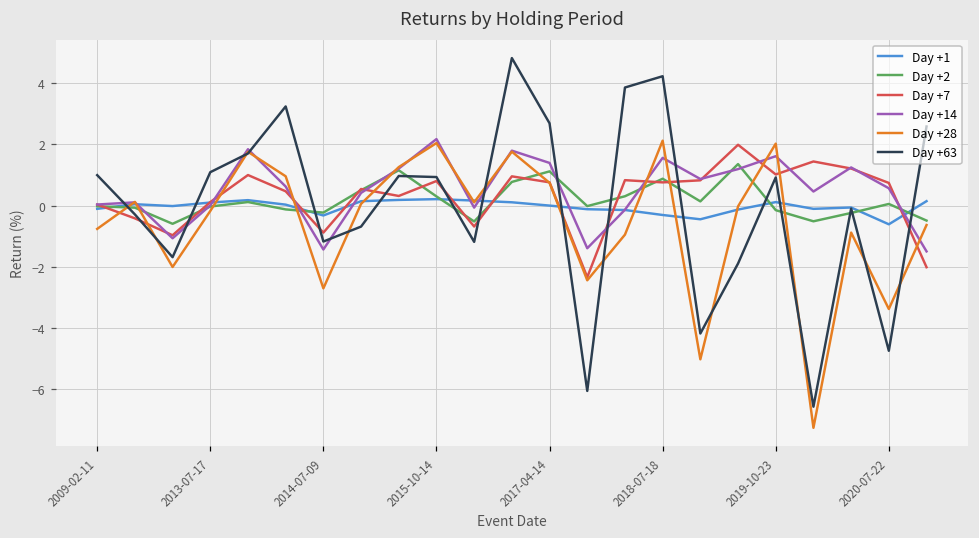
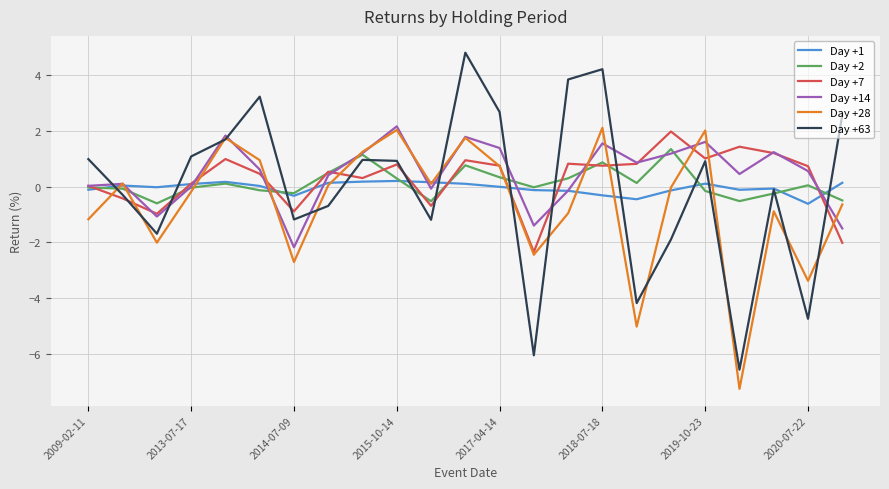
  {
    "Day +1": {
      "2014-07-09": -0.3,
      "2017-04-14": 0.0,
      "2018-07-18": -0.3,
      "2019-10-23": 0.1,
      "2020-07-22": -0.6
    },
    "Day +2": {
      "2014-07-09": -0.2,
-     "2017-04-14": 1.1,
+     "2017-04-14": 0.3,
      "2018-07-18": 0.9,
      "2019-10-23": -0.1,
      "2020-07-22": 0.1
    },
    "Day +7": {
      "2014-07-09": -0.9,
      "2015-10-14": 0.8,
      "2018-07-18": 0.8,
      "2019-10-23": 1.0,
      "2020-07-22": 0.7
    },
    "Day +14": {
-     "2014-07-09": -1.4,
+     "2014-07-09": -2.2,
      "2015-10-14": 2.2,
      "2017-04-14": 1.4,
      "2018-07-18": 1.6,
      "2019-10-23": 1.6,
      "2020-07-22": 0.6
    },
    "Day +28": {
-     "2009-02-11": -0.8,
+     "2009-02-11": -1.2,
      "2013-07-17": -0.2,
      "2014-07-09": -2.7,
      "2015-10-14": 2.0,
      "2018-07-18": 2.1,
      "2019-10-23": 2.0,
      "2020-07-22": -3.4
    },
    "Day +63": {
      "2009-02-11": 1.0,
      "2013-07-17": 1.1,
      "2014-07-09": -1.2,
      "2015-10-14": 0.9,
      "2017-04-14": 2.7,
      "2018-07-18": 4.2,
      "2019-10-23": 0.9,
      "2020-07-22": -4.7
    }
  }
